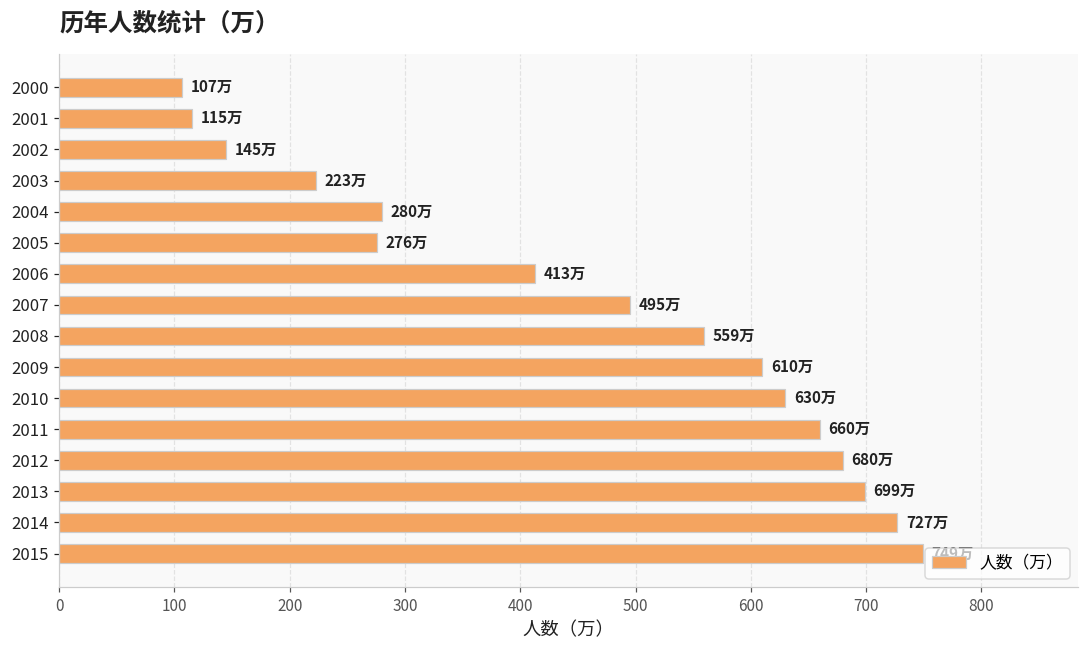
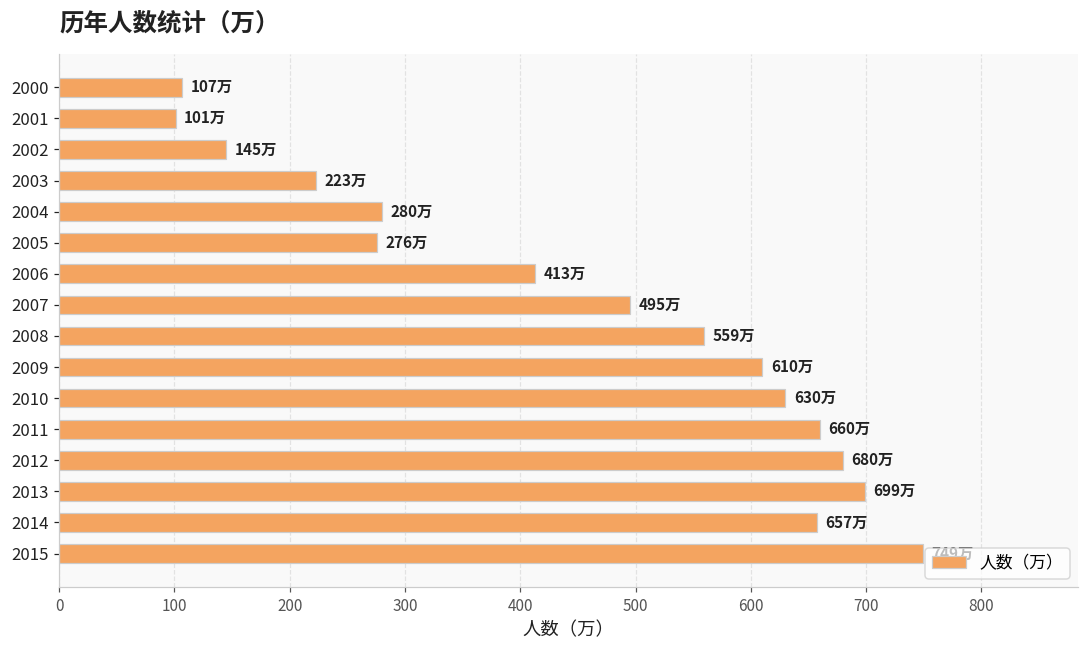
  {
    "2000": "107万",
-   "2001": "115万",
+   "2001": "101万",
    "2002": "145万",
    "2003": "223万",
    "2004": "280万",
    "2005": "276万",
    "2006": "413万",
    "2007": "495万",
    "2008": "559万",
    "2009": "610万",
    "2010": "630万",
    "2011": "660万",
    "2012": "680万",
    "2013": "699万",
-   "2014": "727万"
+   "2014": "657万"
  }
